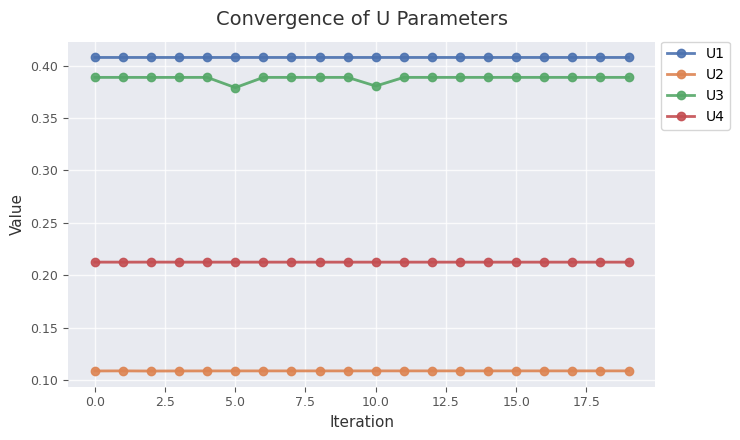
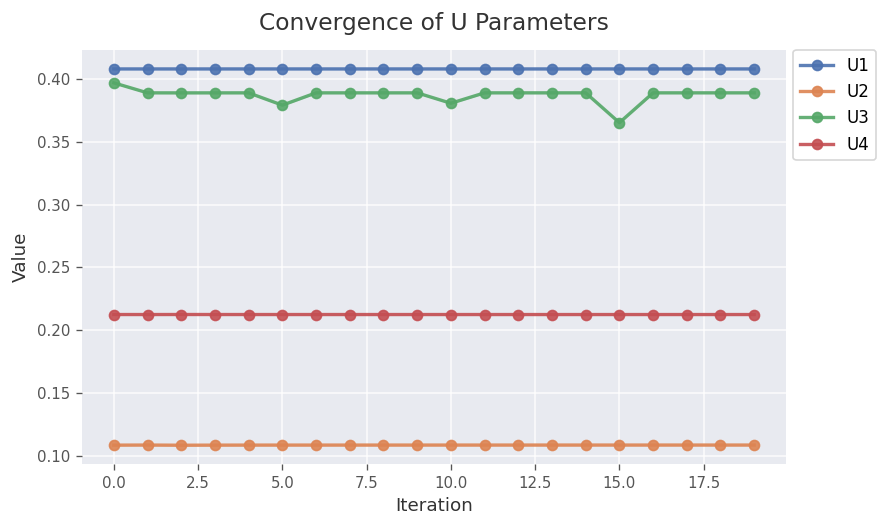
  {
    "U1": {
      "0.0": 0.408,
      "5.0": 0.408,
      "10.0": 0.408,
      "15.0": 0.408
    },
    "U3": {
-     "0.0": 0.389,
+     "0.0": 0.397,
      "5.0": 0.379,
      "10.0": 0.381,
-     "15.0": 0.389
+     "15.0": 0.365
    }
  }
